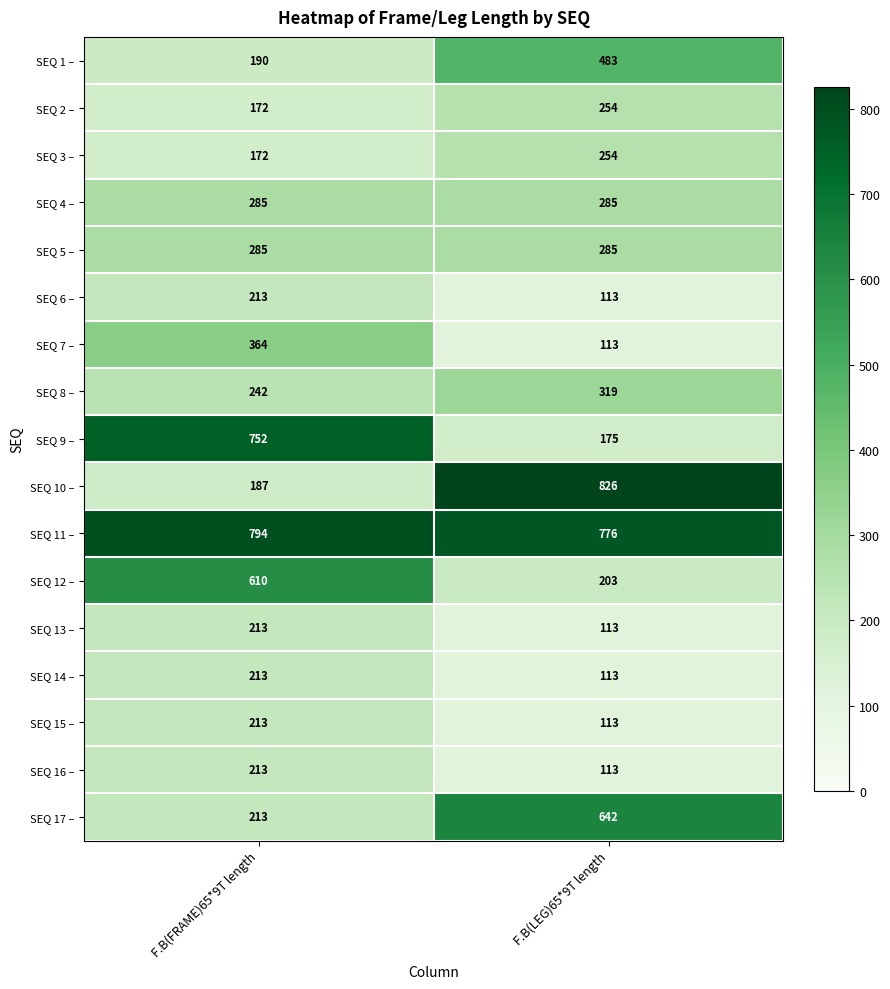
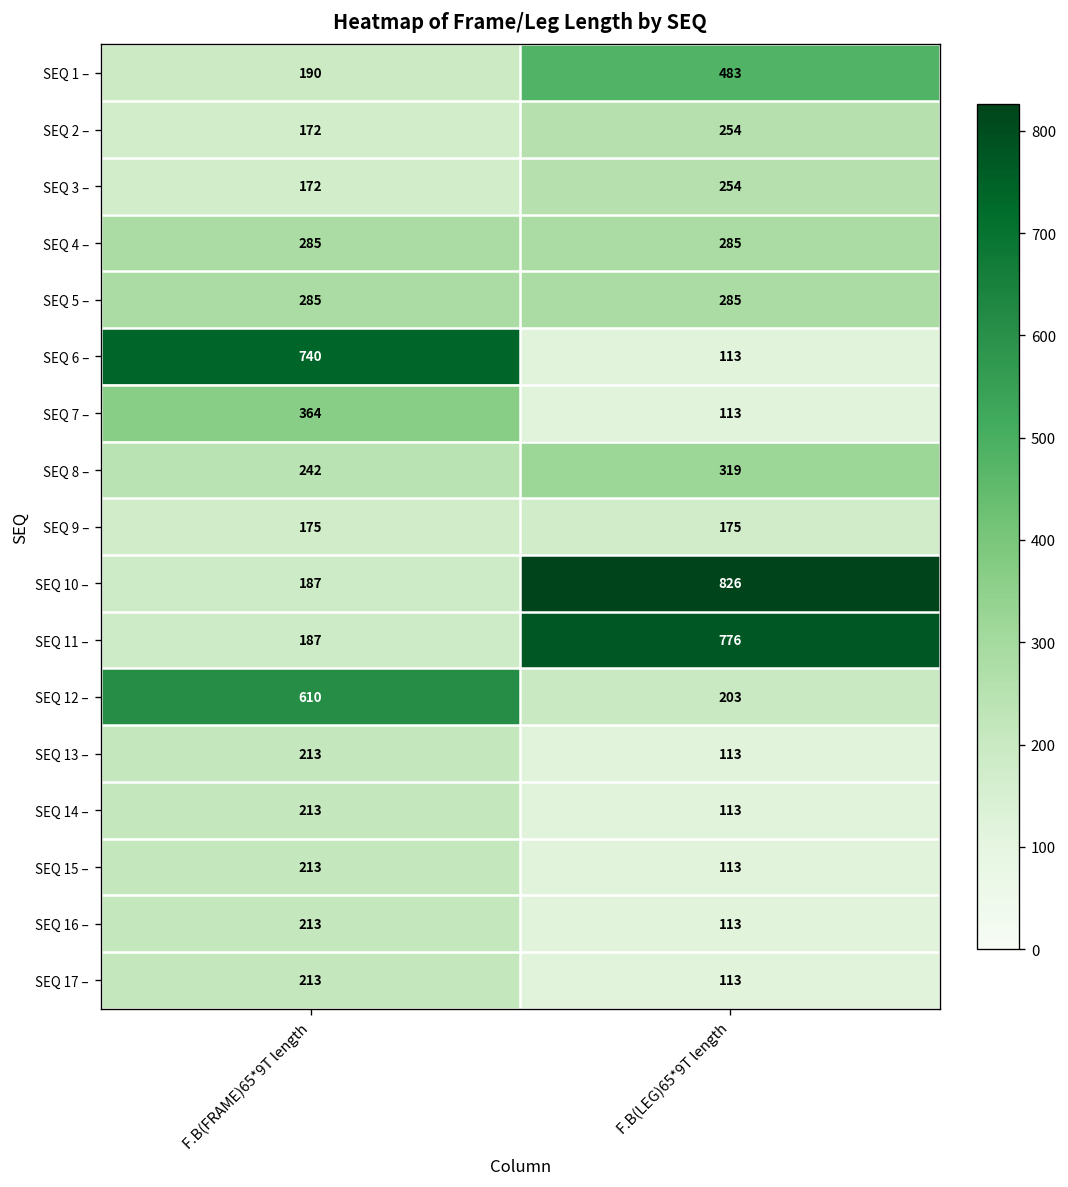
  {
    "SEQ 1 –": {
      "F.B(FRAME)65*9T length": 190,
      "F.B(LEG)65*9T length": 483
    },
    "SEQ 2 –": {
      "F.B(FRAME)65*9T length": 172,
      "F.B(LEG)65*9T length": 254
    },
    "SEQ 3 –": {
      "F.B(FRAME)65*9T length": 172,
      "F.B(LEG)65*9T length": 254
    },
    "SEQ 4 –": {
      "F.B(FRAME)65*9T length": 285,
      "F.B(LEG)65*9T length": 285
    },
    "SEQ 5 –": {
      "F.B(FRAME)65*9T length": 285,
      "F.B(LEG)65*9T length": 285
    },
    "SEQ 6 –": {
-     "F.B(FRAME)65*9T length": 213,
+     "F.B(FRAME)65*9T length": 740,
      "F.B(LEG)65*9T length": 113
    },
    "SEQ 7 –": {
      "F.B(FRAME)65*9T length": 364,
      "F.B(LEG)65*9T length": 113
    },
    "SEQ 8 –": {
      "F.B(FRAME)65*9T length": 242,
      "F.B(LEG)65*9T length": 319
    },
    "SEQ 9 –": {
-     "F.B(FRAME)65*9T length": 752,
+     "F.B(FRAME)65*9T length": 175,
      "F.B(LEG)65*9T length": 175
    },
    "SEQ 10 –": {
      "F.B(FRAME)65*9T length": 187,
      "F.B(LEG)65*9T length": 826
    },
    "SEQ 11 –": {
-     "F.B(FRAME)65*9T length": 794,
+     "F.B(FRAME)65*9T length": 187,
      "F.B(LEG)65*9T length": 776
    },
    "SEQ 12 –": {
      "F.B(FRAME)65*9T length": 610,
      "F.B(LEG)65*9T length": 203
    },
    "SEQ 13 –": {
      "F.B(FRAME)65*9T length": 213,
      "F.B(LEG)65*9T length": 113
    },
    "SEQ 14 –": {
      "F.B(FRAME)65*9T length": 213,
      "F.B(LEG)65*9T length": 113
    },
    "SEQ 15 –": {
      "F.B(FRAME)65*9T length": 213,
      "F.B(LEG)65*9T length": 113
    },
    "SEQ 16 –": {
      "F.B(FRAME)65*9T length": 213,
      "F.B(LEG)65*9T length": 113
    },
    "SEQ 17 –": {
      "F.B(FRAME)65*9T length": 213,
-     "F.B(LEG)65*9T length": 642
+     "F.B(LEG)65*9T length": 113
    }
  }
